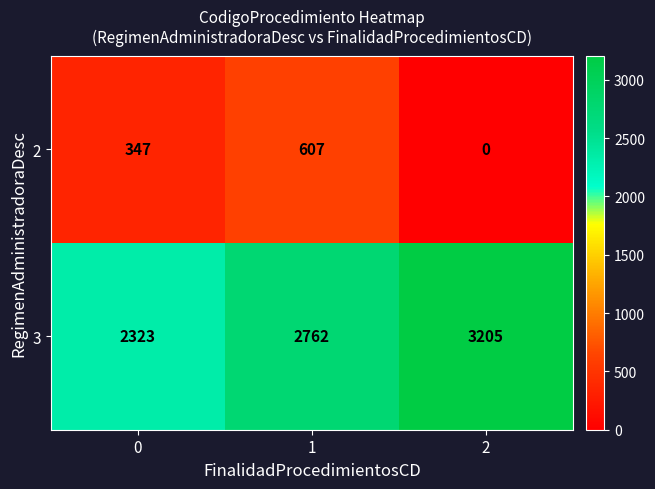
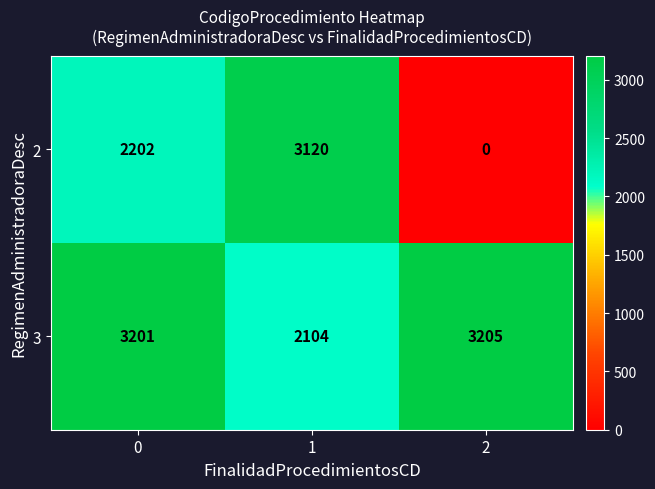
  {
    "2": {
-     "0": 347,
-     "1": 607,
+     "0": 2202,
+     "1": 3120,
      "2": 0
    },
    "3": {
-     "0": 2323,
-     "1": 2762,
+     "0": 3201,
+     "1": 2104,
      "2": 3205
    }
  }
